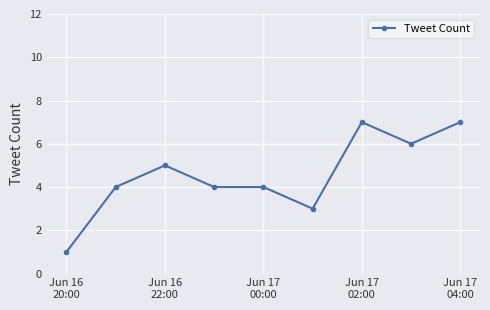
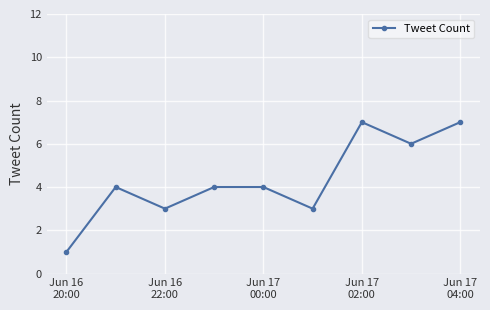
  {
    "Jun 16 20:00": 1,
-   "Jun 16 22:00": 5,
+   "Jun 16 22:00": 3,
    "Jun 17 00:00": 4,
    "Jun 17 02:00": 7,
    "Jun 17 04:00": 7
  }
